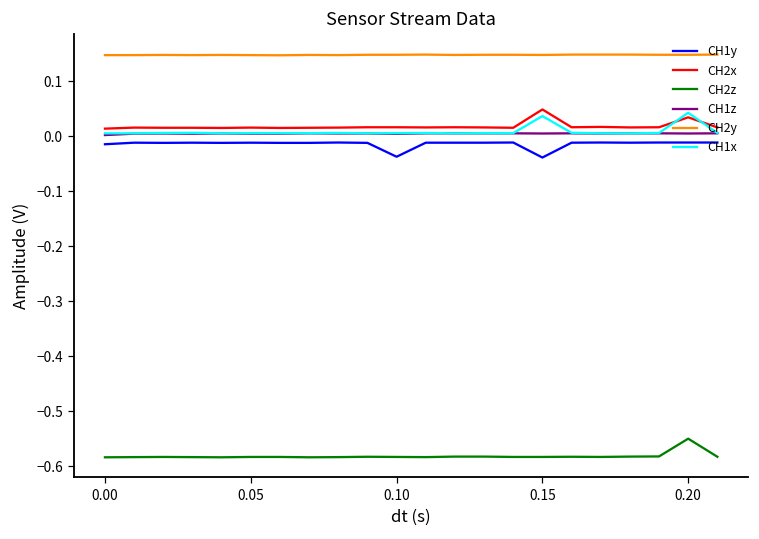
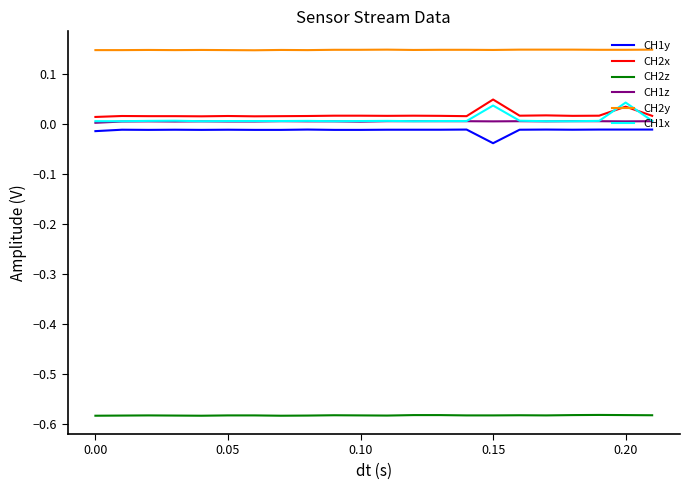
  {
    "CH1y": {
      "0.00": -0.01,
      "0.05": -0.01,
-     "0.10": -0.04,
+     "0.10": -0.01,
      "0.15": -0.04,
      "0.20": -0.01
    },
    "CH2x": {
      "0.00": 0.01,
      "0.05": 0.02,
      "0.10": 0.02,
      "0.15": 0.05,
      "0.20": 0.03
    },
    "CH2z": {
      "0.00": -0.58,
      "0.05": -0.58,
      "0.10": -0.58,
      "0.15": -0.58,
-     "0.20": -0.55
+     "0.20": -0.58
    },
    "CH1z": {
      "0.15": 0.00,
      "0.20": 0.00
    },
    "CH2y": {
      "0.00": 0.15,
      "0.05": 0.15,
      "0.10": 0.15,
      "0.15": 0.15,
      "0.20": 0.15
    },
    "CH1x": {
      "0.15": 0.04,
      "0.20": 0.04
    }
  }
